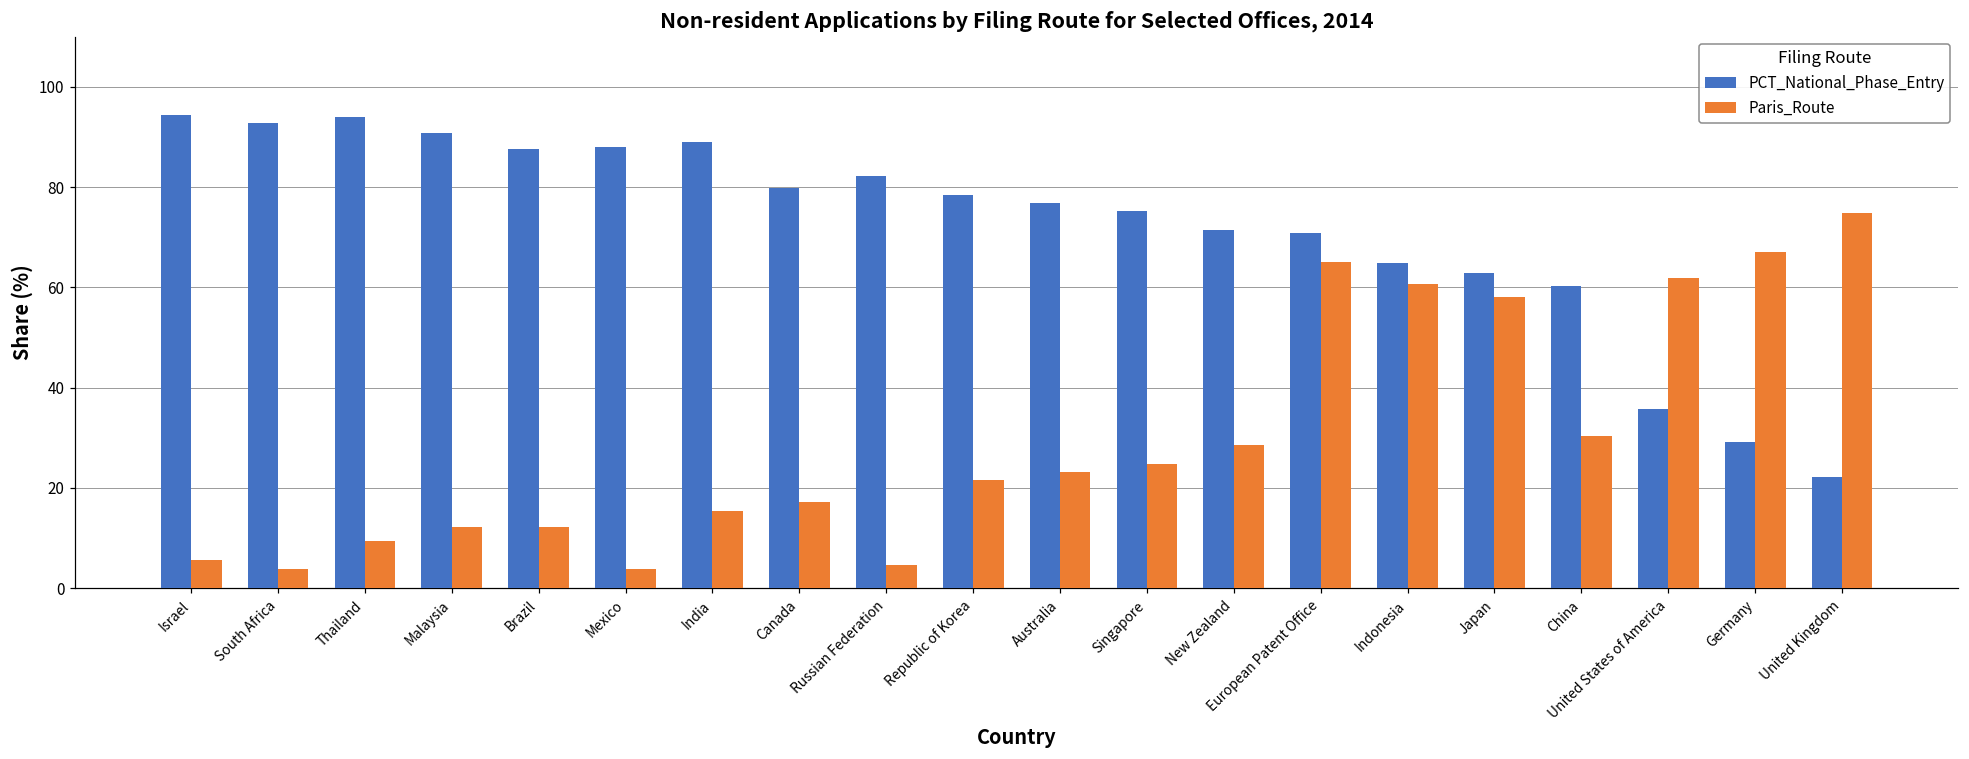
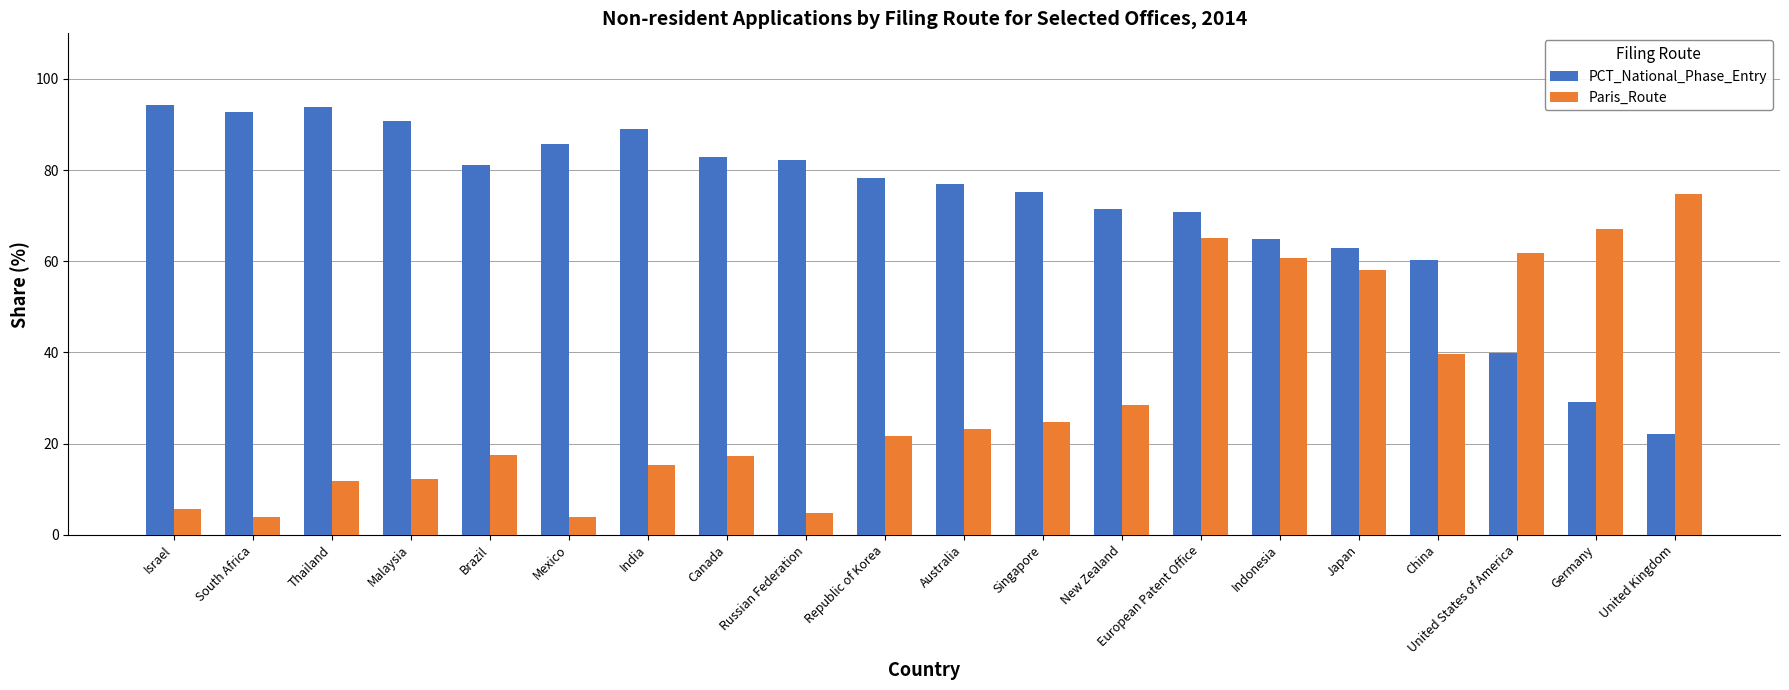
  {
    "PCT_National_Phase_Entry": {
      "Israel": 94,
      "South Africa": 93,
      "Thailand": 94,
      "Malaysia": 91,
-     "Brazil": 88,
-     "Mexico": 88,
+     "Brazil": 81,
+     "Mexico": 86,
      "India": 89,
-     "Canada": 80,
+     "Canada": 83,
      "Russian Federation": 82,
      "Republic of Korea": 78,
      "Australia": 77,
      "Singapore": 75,
      "New Zealand": 71,
      "European Patent Office": 71,
      "Indonesia": 65,
      "Japan": 63,
      "China": 60,
-     "United States of America": 36,
+     "United States of America": 40,
      "Germany": 29,
      "United Kingdom": 22
    },
    "Paris_Route": {
      "Israel": 6,
      "South Africa": 4,
-     "Thailand": 9,
+     "Thailand": 12,
      "Malaysia": 12,
-     "Brazil": 12,
+     "Brazil": 17,
      "Mexico": 4,
      "India": 15,
      "Canada": 17,
      "Russian Federation": 5,
      "Republic of Korea": 22,
      "Australia": 23,
      "Singapore": 25,
      "New Zealand": 29,
      "European Patent Office": 65,
      "Indonesia": 61,
      "Japan": 58,
-     "China": 30,
+     "China": 40,
      "United States of America": 62,
      "Germany": 67,
      "United Kingdom": 75
    }
  }
